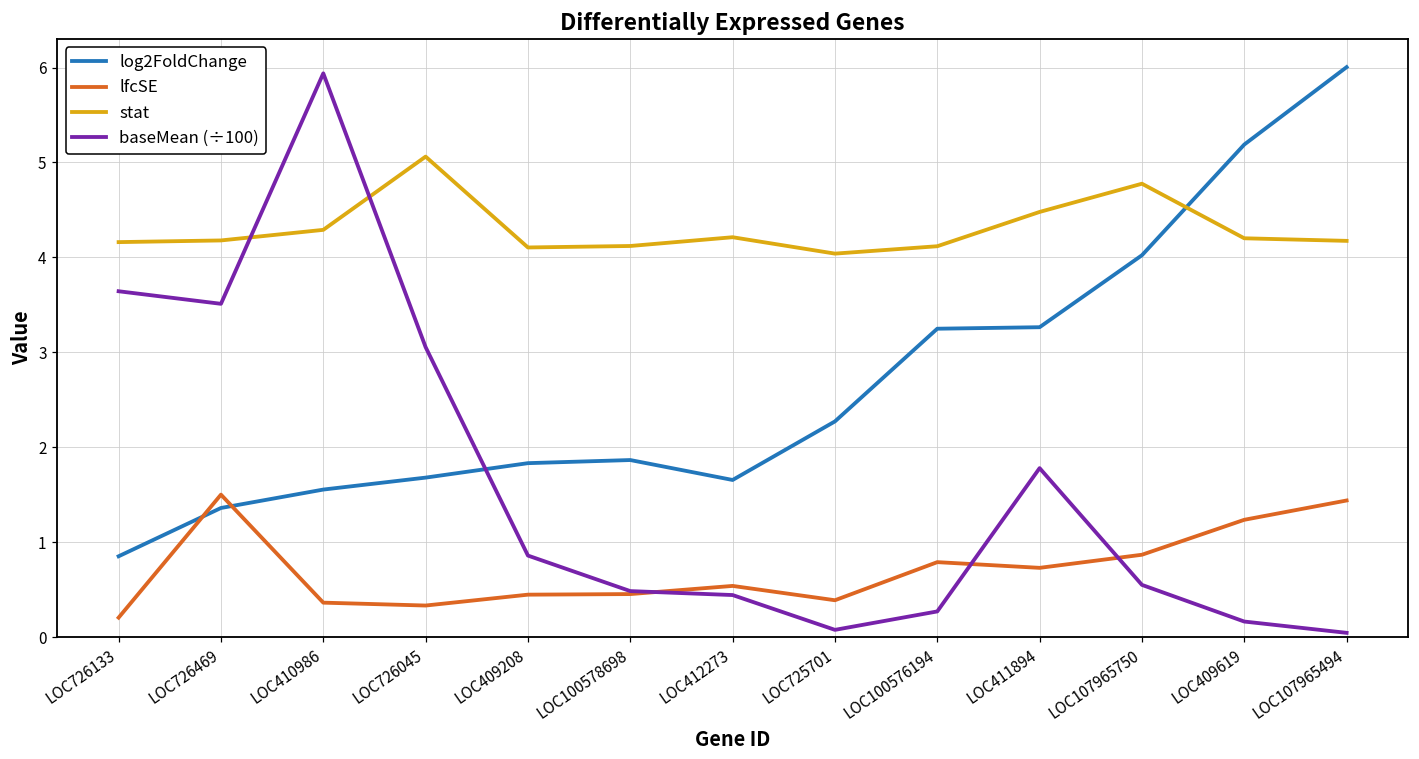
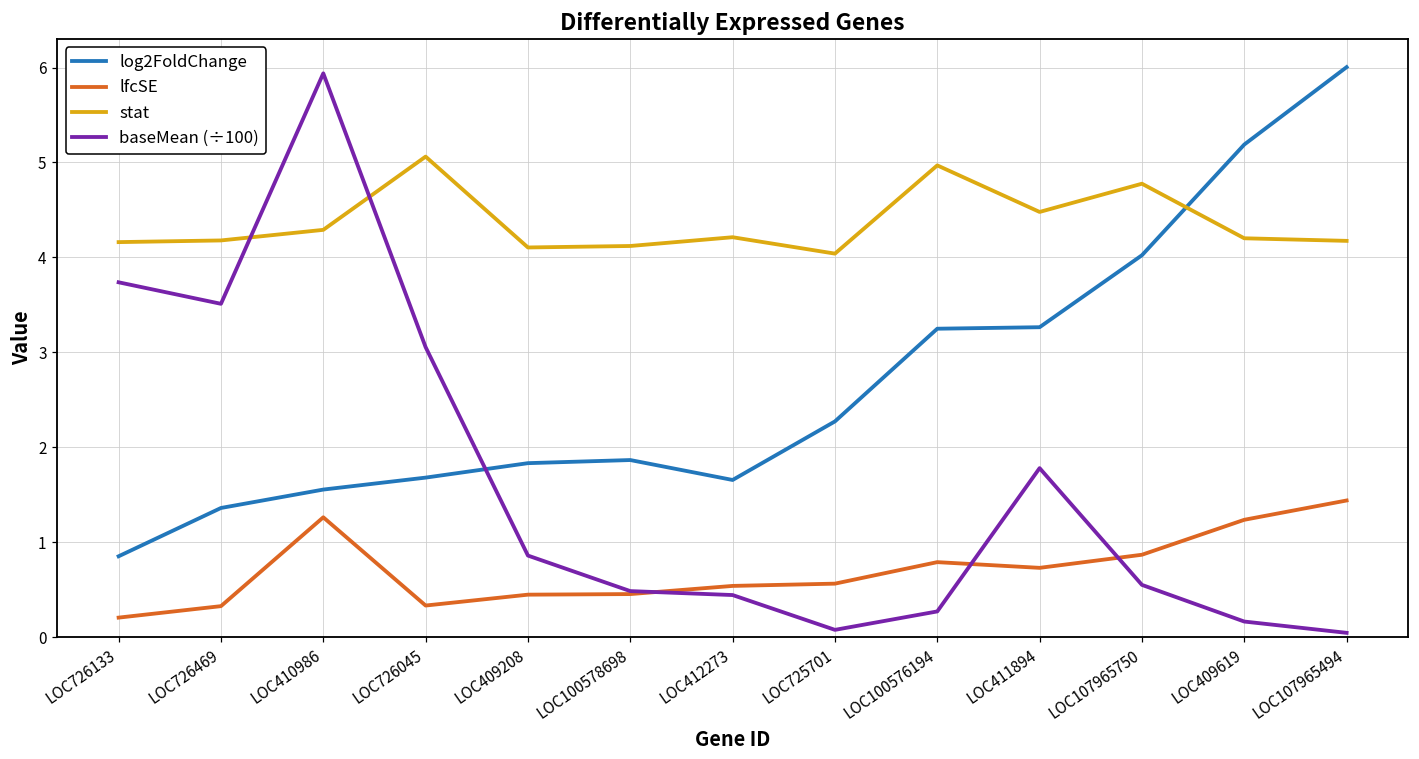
  {
    "log2FoldChange": {
      "LOC726133": 0.9,
      "LOC726469": 1.4,
      "LOC410986": 1.6,
      "LOC726045": 1.7,
      "LOC409208": 1.8,
      "LOC100578698": 1.9,
      "LOC412273": 1.7,
      "LOC725701": 2.3,
      "LOC100576194": 3.2,
      "LOC411894": 3.3,
      "LOC107965750": 4.0,
      "LOC409619": 5.2,
      "LOC107965494": 6.0
    },
    "lfcSE": {
      "LOC726133": 0.2,
-     "LOC726469": 1.5,
-     "LOC410986": 0.4,
+     "LOC726469": 0.3,
+     "LOC410986": 1.3,
      "LOC726045": 0.3,
      "LOC409208": 0.4,
      "LOC100578698": 0.5,
      "LOC412273": 0.5,
-     "LOC725701": 0.4,
+     "LOC725701": 0.6,
      "LOC100576194": 0.8,
      "LOC411894": 0.7,
      "LOC107965750": 0.9,
      "LOC409619": 1.2,
      "LOC107965494": 1.4
    },
    "stat": {
      "LOC726133": 4.2,
      "LOC726469": 4.2,
      "LOC410986": 4.3,
      "LOC726045": 5.1,
      "LOC409208": 4.1,
      "LOC100578698": 4.1,
      "LOC412273": 4.2,
      "LOC725701": 4.0,
-     "LOC100576194": 4.1,
+     "LOC100576194": 5.0,
      "LOC411894": 4.5,
      "LOC107965750": 4.8,
      "LOC409619": 4.2,
      "LOC107965494": 4.2
    },
    "baseMean (÷100)": {
-     "LOC726133": 3.6,
+     "LOC726133": 3.7,
      "LOC726469": 3.5,
      "LOC410986": 5.9,
      "LOC726045": 3.1,
      "LOC409208": 0.9,
      "LOC100578698": 0.5,
      "LOC412273": 0.4,
      "LOC725701": 0.1,
      "LOC100576194": 0.3,
      "LOC411894": 1.8,
      "LOC107965750": 0.5,
      "LOC409619": 0.2,
      "LOC107965494": 0.0
    }
  }
